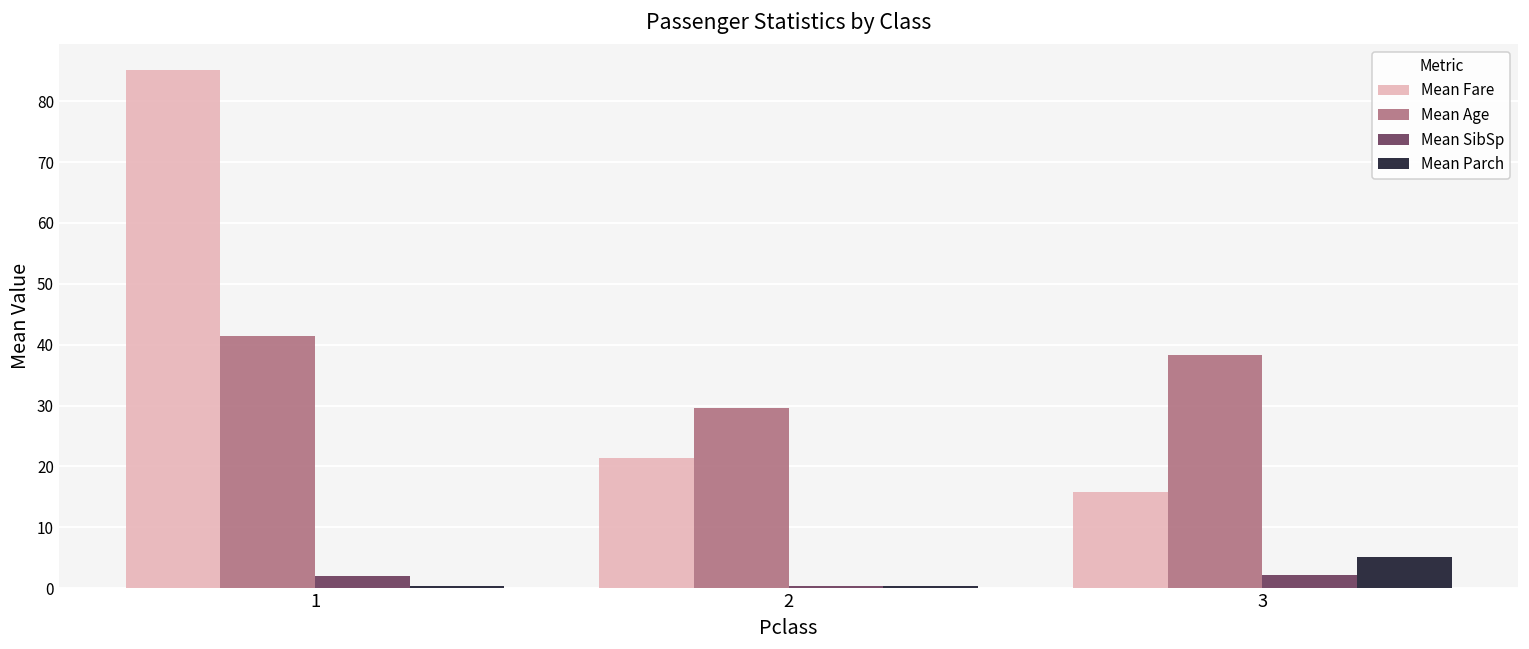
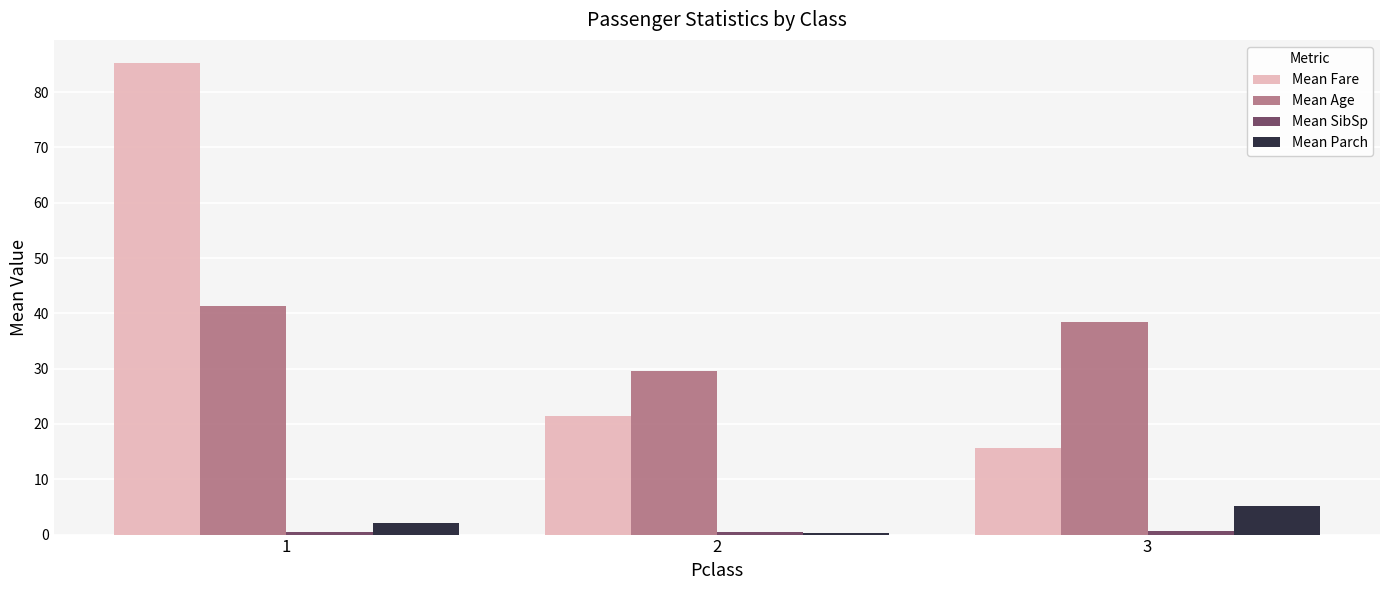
  {
    "Mean Fare": {
      "1": 85,
      "2": 21,
      "3": 16
    },
    "Mean Age": {
      "1": 41,
      "2": 30,
      "3": 38
    },
    "Mean SibSp": {
-     "1": 2,
-     "3": 2
+     "1": 0,
+     "3": 1
    },
    "Mean Parch": {
-     "1": 0,
+     "1": 2,
      "3": 5
    }
  }
